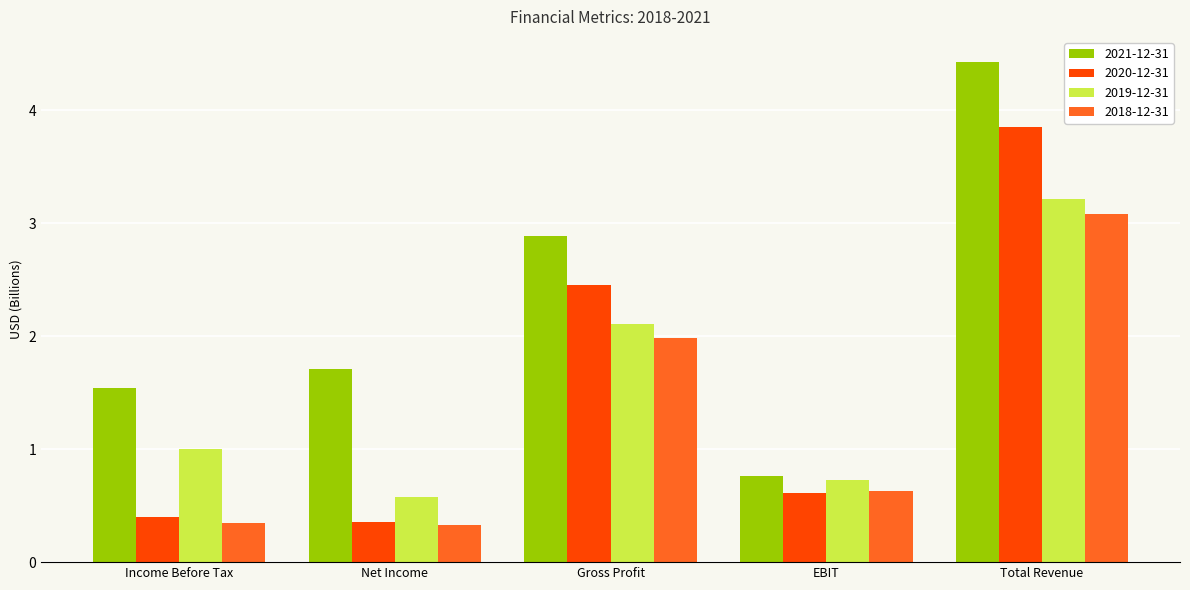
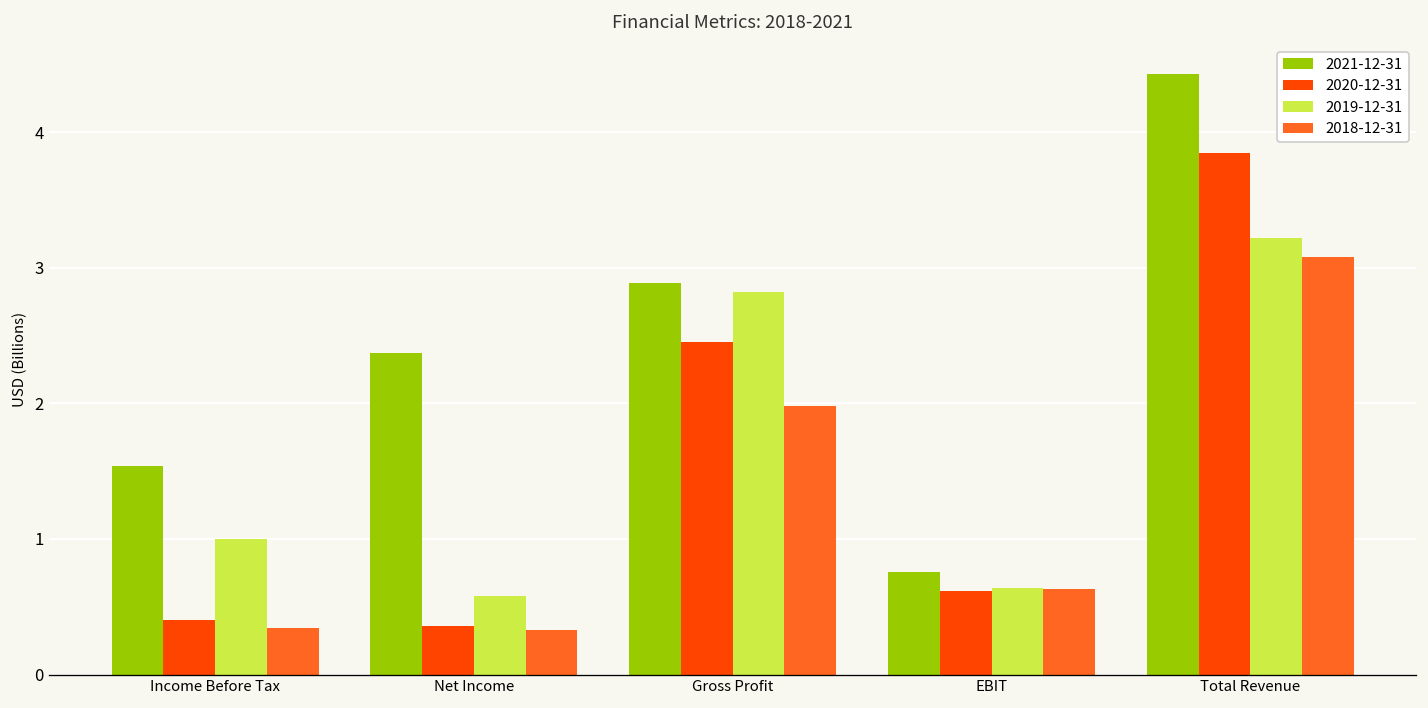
  {
    "2021-12-31": {
      "Income Before Tax": 1.54,
-     "Net Income": 1.71,
+     "Net Income": 2.37,
      "Gross Profit": 2.89,
      "EBIT": 0.76,
      "Total Revenue": 4.43
    },
    "2019-12-31": {
      "Income Before Tax": 1.00,
      "Net Income": 0.58,
-     "Gross Profit": 2.11,
-     "EBIT": 0.73,
+     "Gross Profit": 2.82,
+     "EBIT": 0.64,
      "Total Revenue": 3.22
    }
  }
